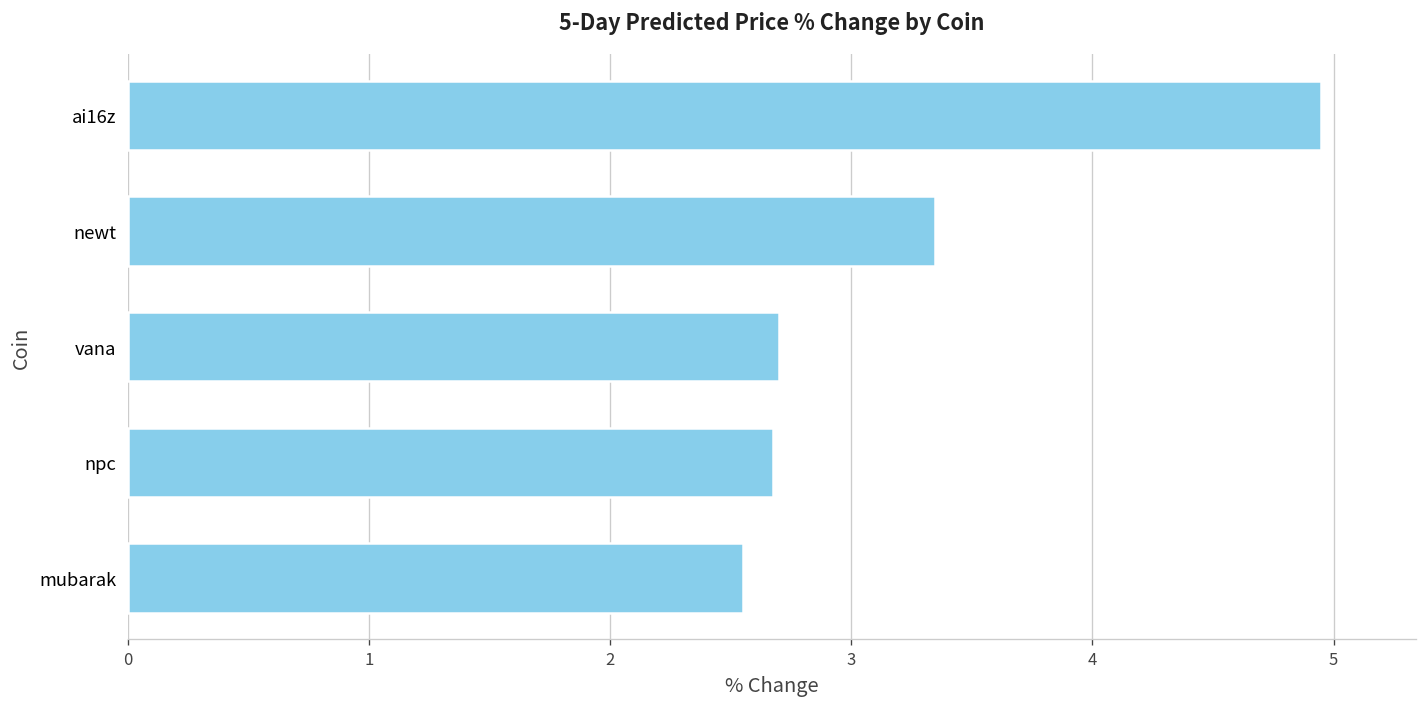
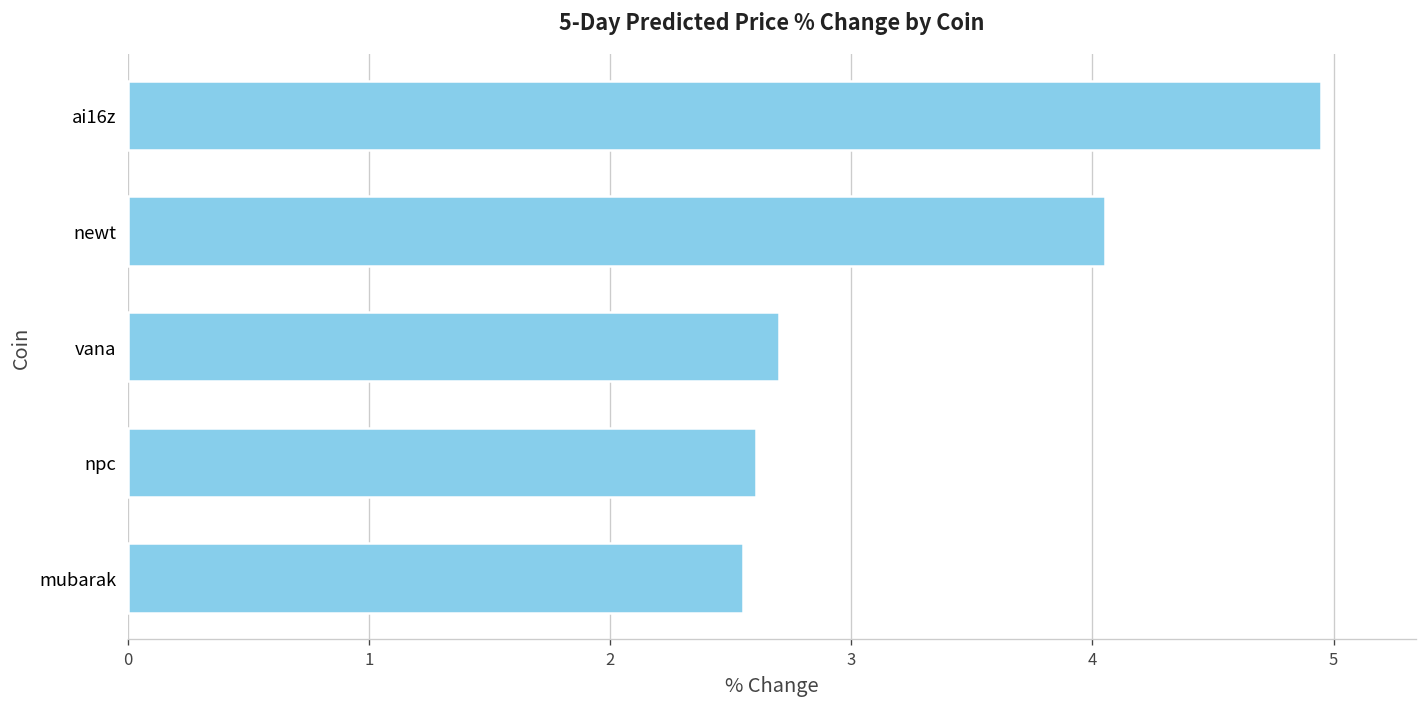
  {
    "ai16z": 4.95,
-   "newt": 3.35,
+   "newt": 4.05,
    "vana": 2.70,
-   "npc": 2.68,
+   "npc": 2.60,
    "mubarak": 2.55
  }
